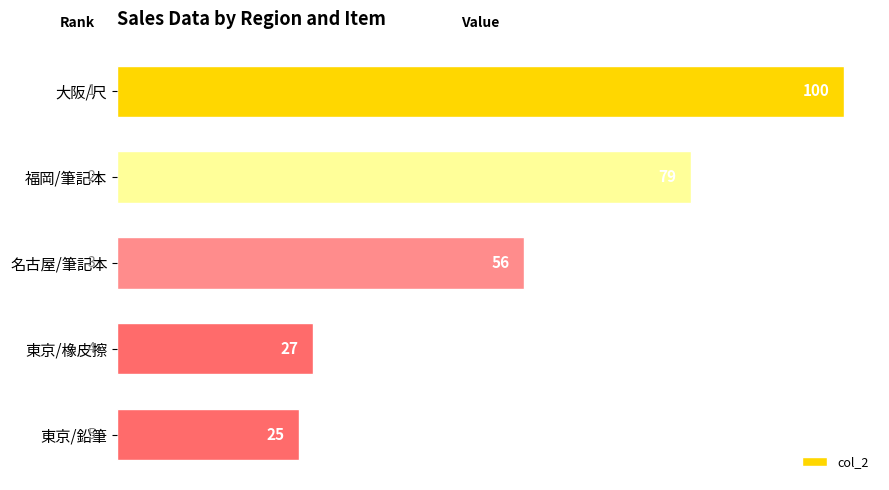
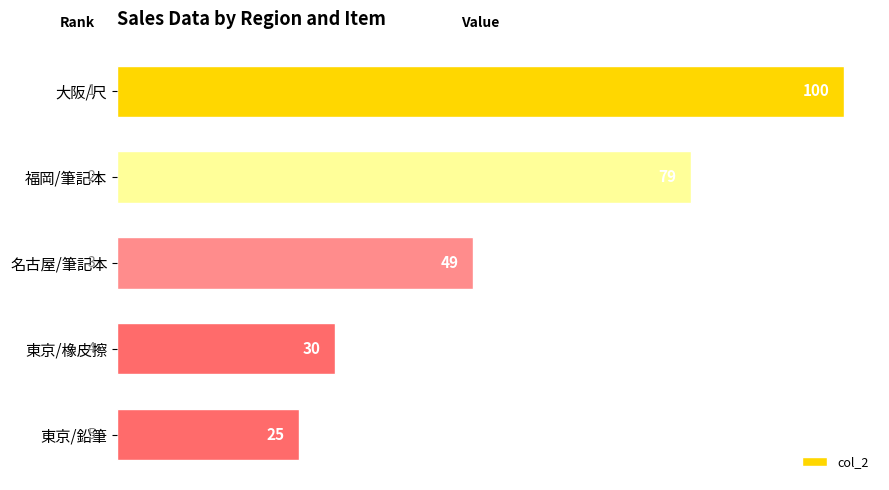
  {
    "大阪/尺": 100,
    "福岡/筆記本": 79,
-   "名古屋/筆記本": 56,
-   "東京/橡皮擦": 27,
+   "名古屋/筆記本": 49,
+   "東京/橡皮擦": 30,
    "東京/鉛筆": 25
  }
